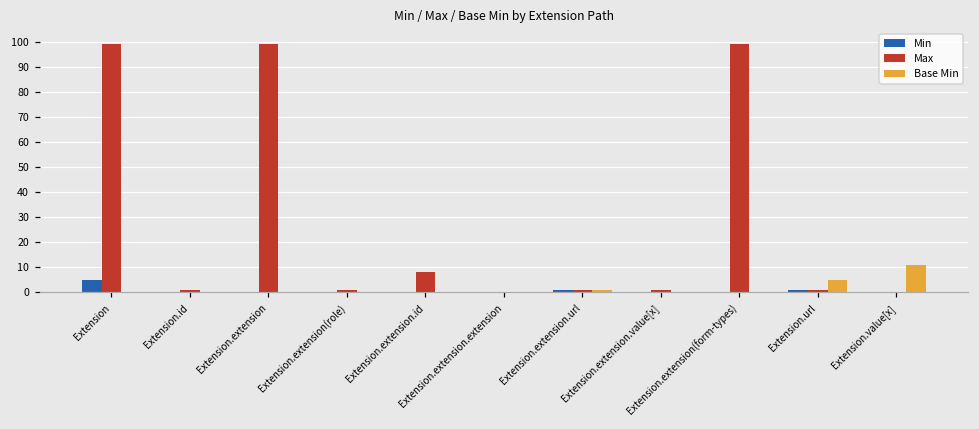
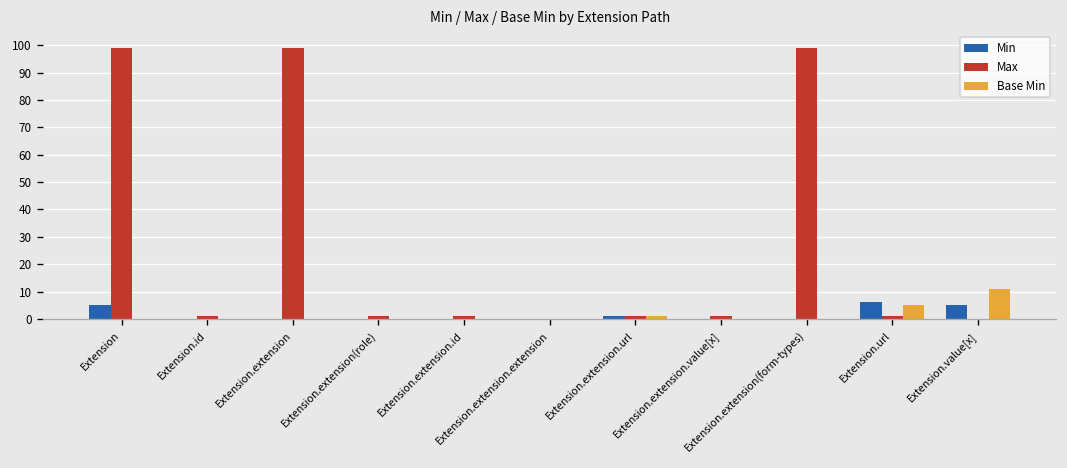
  {
    "Min": {
      "Extension": 5,
      "Extension.id": 0,
      "Extension.extension": 0,
      "Extension.extension(role)": 0,
      "Extension.extension.id": 0,
      "Extension.extension.extension": 0,
      "Extension.extension.value[x]": 0,
      "Extension.extension(form-types)": 0,
-     "Extension.url": 1,
-     "Extension.value[x]": 0
+     "Extension.url": 6,
+     "Extension.value[x]": 5
    },
    "Max": {
      "Extension": 99,
      "Extension.extension": 99,
-     "Extension.extension.id": 8,
+     "Extension.extension.id": 1,
      "Extension.extension.extension": 0,
      "Extension.extension(form-types)": 99,
      "Extension.value[x]": 0
    },
    "Base Min": {
      "Extension": 0,
      "Extension.id": 0,
      "Extension.extension": 0,
      "Extension.extension(role)": 0,
      "Extension.extension.id": 0,
      "Extension.extension.extension": 0,
      "Extension.extension.value[x]": 0,
      "Extension.extension(form-types)": 0,
      "Extension.url": 5,
      "Extension.value[x]": 11
    }
  }
